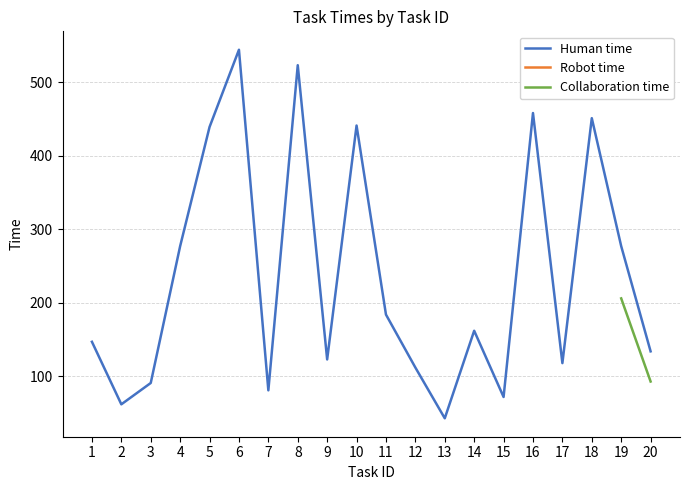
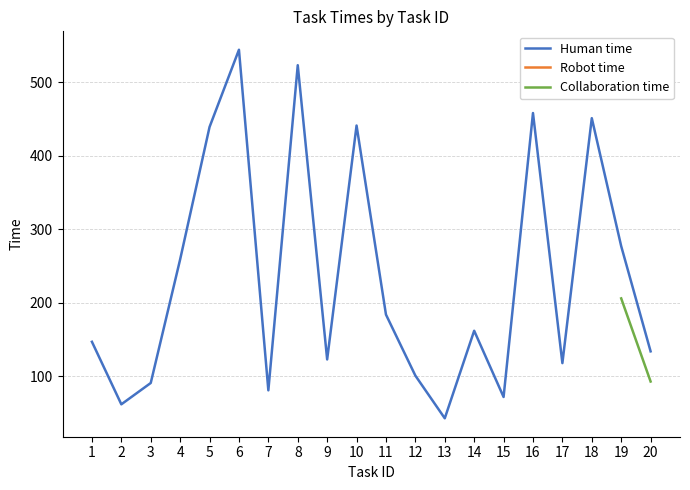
  {
    "Human time": {
      "1": 150,
      "2": 60,
      "3": 90,
-     "4": 280,
+     "4": 260,
      "5": 440,
      "6": 540,
      "7": 80,
      "8": 520,
      "9": 120,
      "10": 440,
      "11": 180,
-     "12": 110,
+     "12": 100,
      "13": 40,
      "14": 160,
      "15": 70,
      "16": 460,
      "17": 120,
      "18": 450,
      "19": 280,
      "20": 130
    },
    "Robot time": {
      "1": 460,
      "3": 180,
      "9": 220,
      "17": 240
    },
    "Collaboration time": {
      "9": 80,
      "11": 130,
      "19": 210,
      "20": 90
    }
  }
